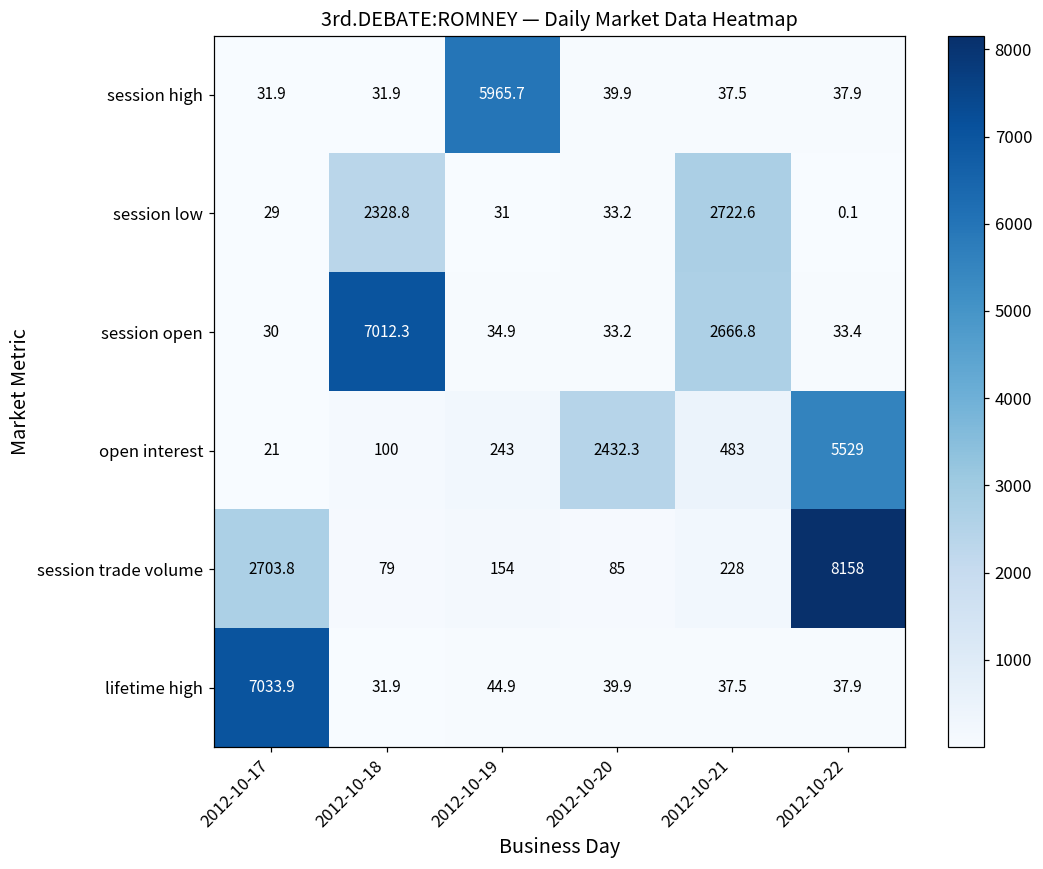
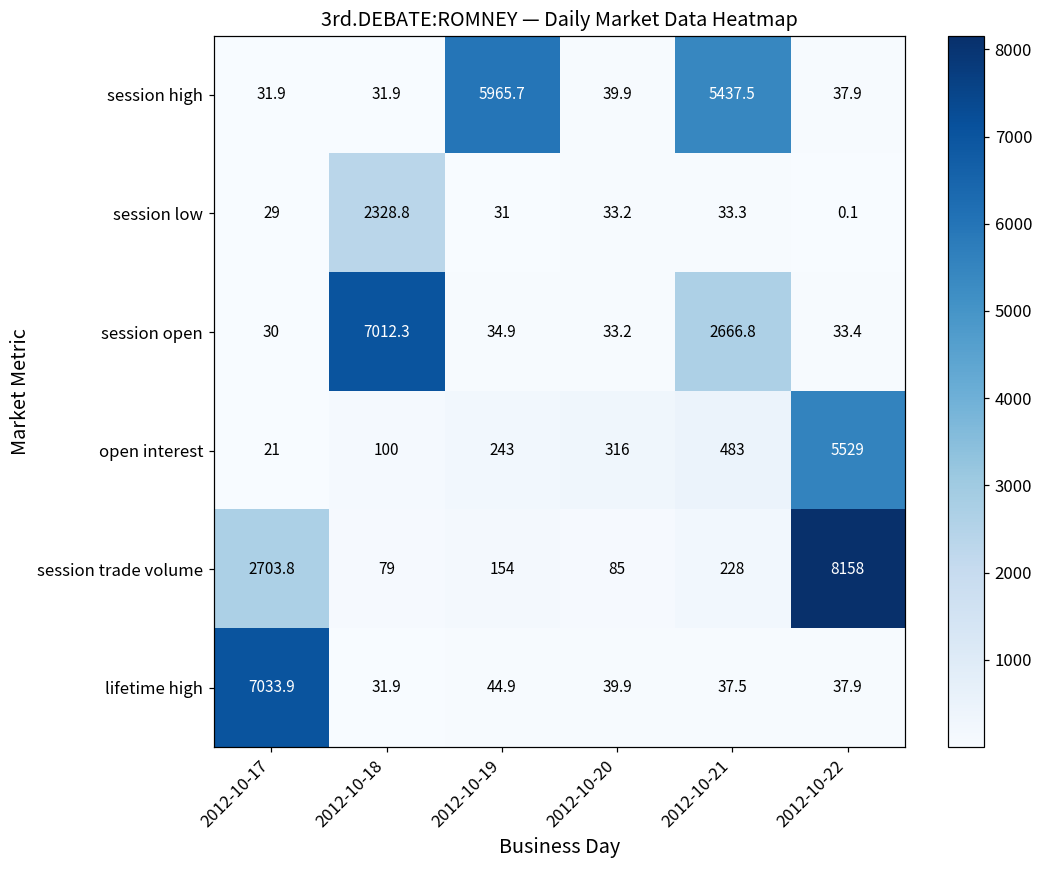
  {
    "session high": {
      "2012-10-17": 31.9,
      "2012-10-18": 31.9,
      "2012-10-19": 5965.7,
      "2012-10-20": 39.9,
-     "2012-10-21": 37.5,
+     "2012-10-21": 5437.5,
      "2012-10-22": 37.9
    },
    "session low": {
      "2012-10-17": 29,
      "2012-10-18": 2328.8,
      "2012-10-19": 31,
      "2012-10-20": 33.2,
-     "2012-10-21": 2722.6,
+     "2012-10-21": 33.3,
      "2012-10-22": 0.1
    },
    "session open": {
      "2012-10-17": 30,
      "2012-10-18": 7012.3,
      "2012-10-19": 34.9,
      "2012-10-20": 33.2,
      "2012-10-21": 2666.8,
      "2012-10-22": 33.4
    },
    "open interest": {
      "2012-10-17": 21,
      "2012-10-18": 100,
      "2012-10-19": 243,
-     "2012-10-20": 2432.3,
+     "2012-10-20": 316,
      "2012-10-21": 483,
      "2012-10-22": 5529
    },
    "session trade volume": {
      "2012-10-17": 2703.8,
      "2012-10-18": 79,
      "2012-10-19": 154,
      "2012-10-20": 85,
      "2012-10-21": 228,
      "2012-10-22": 8158
    },
    "lifetime high": {
      "2012-10-17": 7033.9,
      "2012-10-18": 31.9,
      "2012-10-19": 44.9,
      "2012-10-20": 39.9,
      "2012-10-21": 37.5,
      "2012-10-22": 37.9
    }
  }
